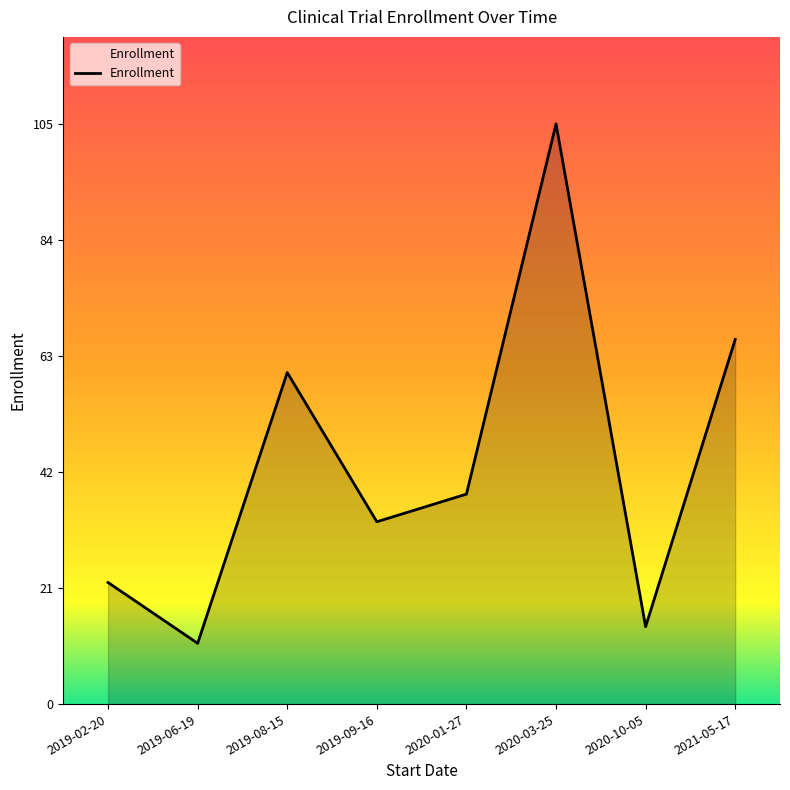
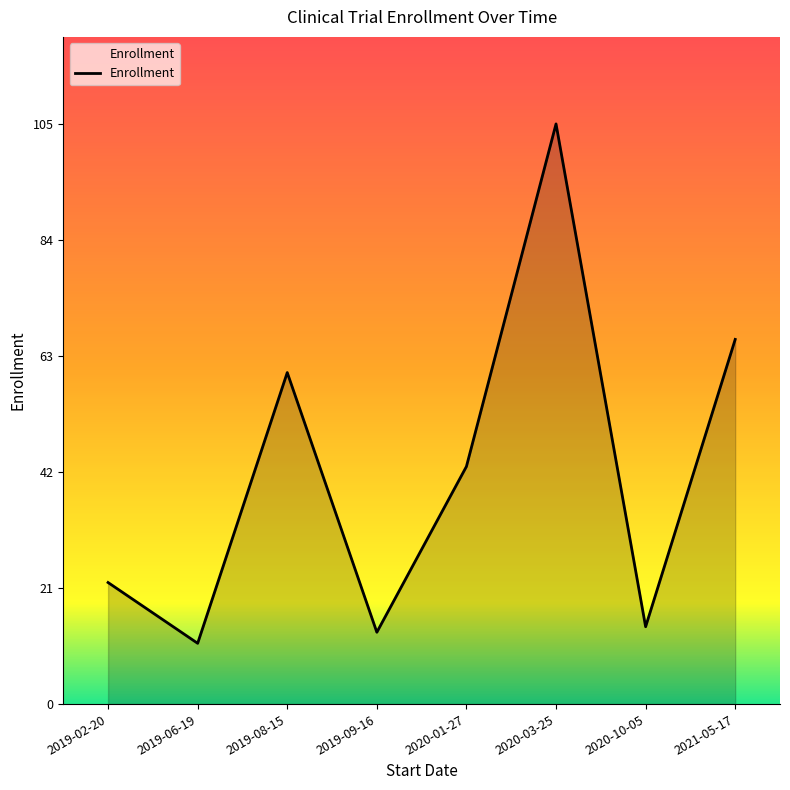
  {
    "2019-02-20": 22,
    "2019-06-19": 11,
    "2019-08-15": 60,
-   "2019-09-16": 33,
-   "2020-01-27": 38,
+   "2019-09-16": 13,
+   "2020-01-27": 43,
    "2020-03-25": 105,
    "2020-10-05": 14,
    "2021-05-17": 66
  }
